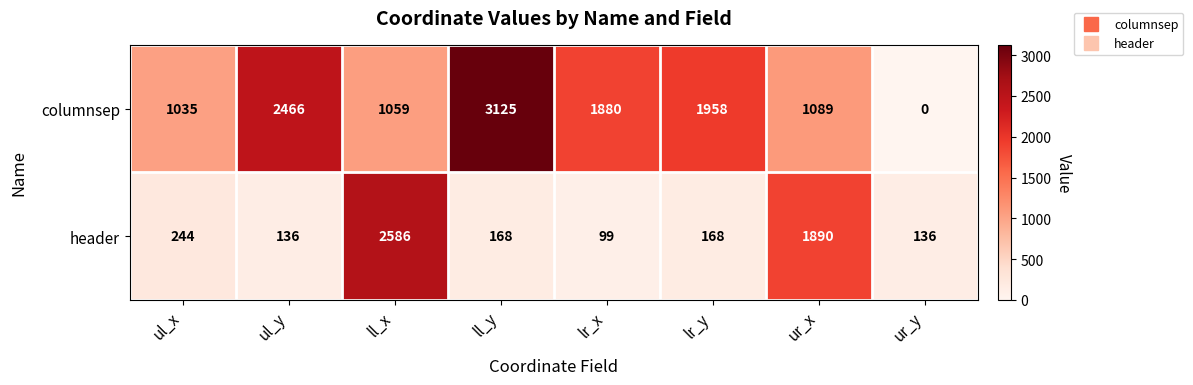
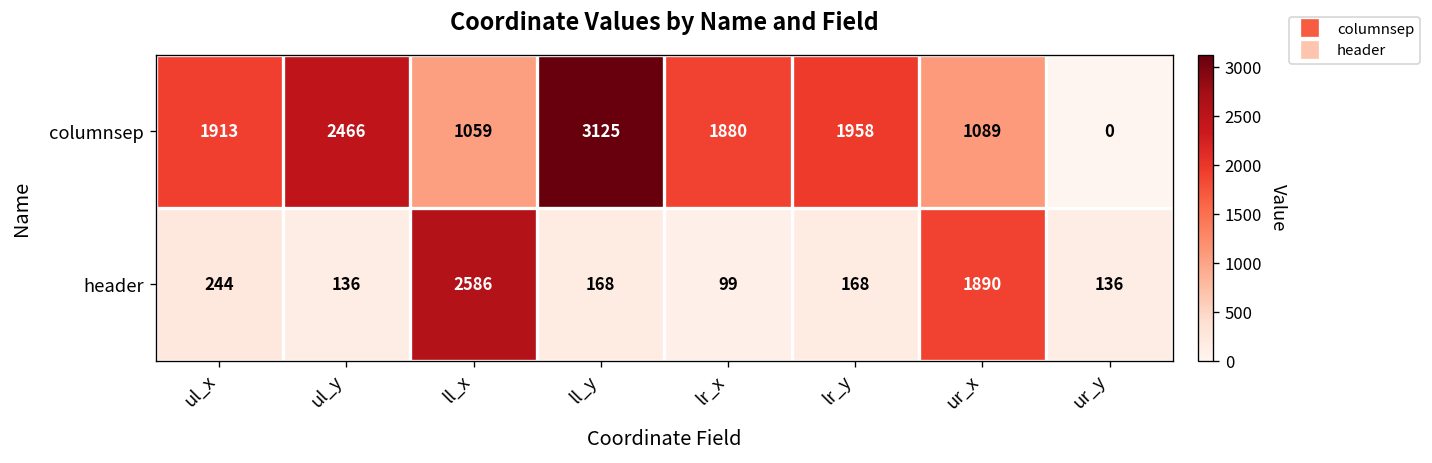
  {
    "columnsep": {
-     "ul_x": 1035,
+     "ul_x": 1913,
      "ul_y": 2466,
      "ll_x": 1059,
      "ll_y": 3125,
      "lr_x": 1880,
      "lr_y": 1958,
      "ur_x": 1089,
      "ur_y": 0
    },
    "header": {
      "ul_x": 244,
      "ul_y": 136,
      "ll_x": 2586,
      "ll_y": 168,
      "lr_x": 99,
      "lr_y": 168,
      "ur_x": 1890,
      "ur_y": 136
    }
  }
